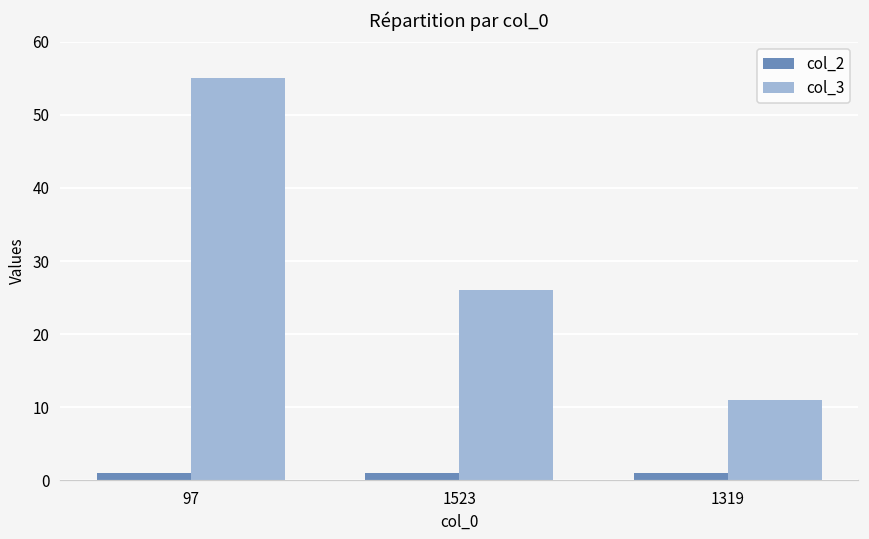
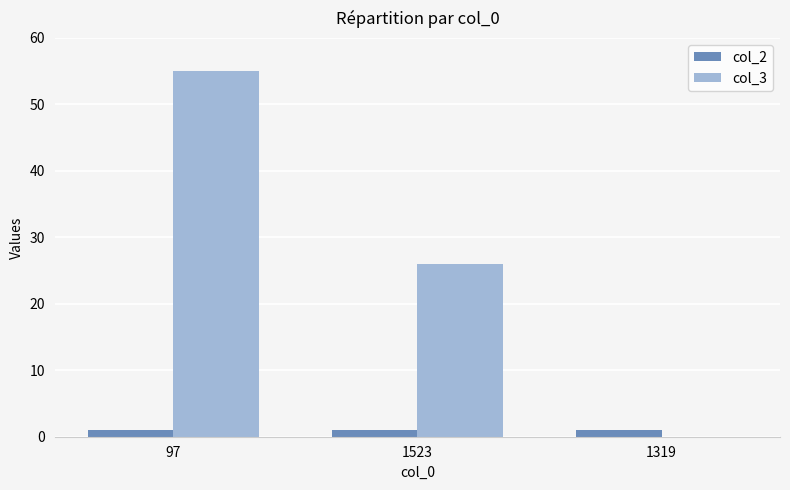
  {
    "col_2": {
      "97": 1,
      "1523": 1,
      "1319": 1
    },
    "col_3": {
      "97": 55,
      "1523": 26,
-     "1319": 11
+     "1319": 0
    }
  }
